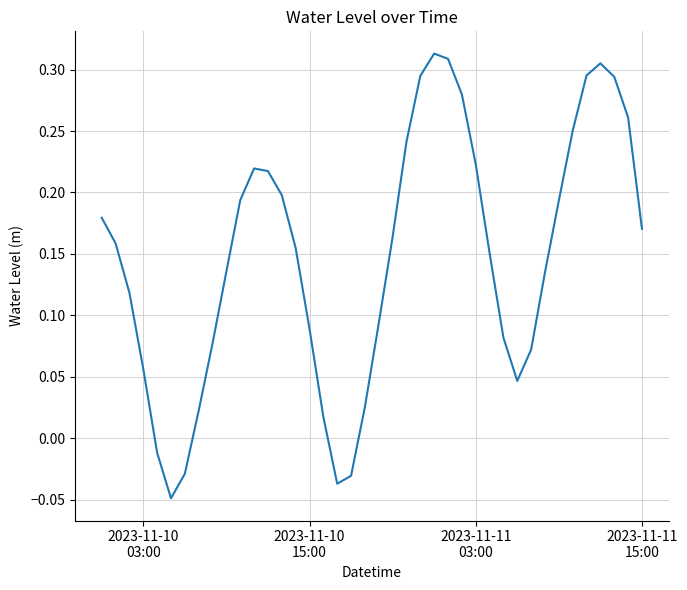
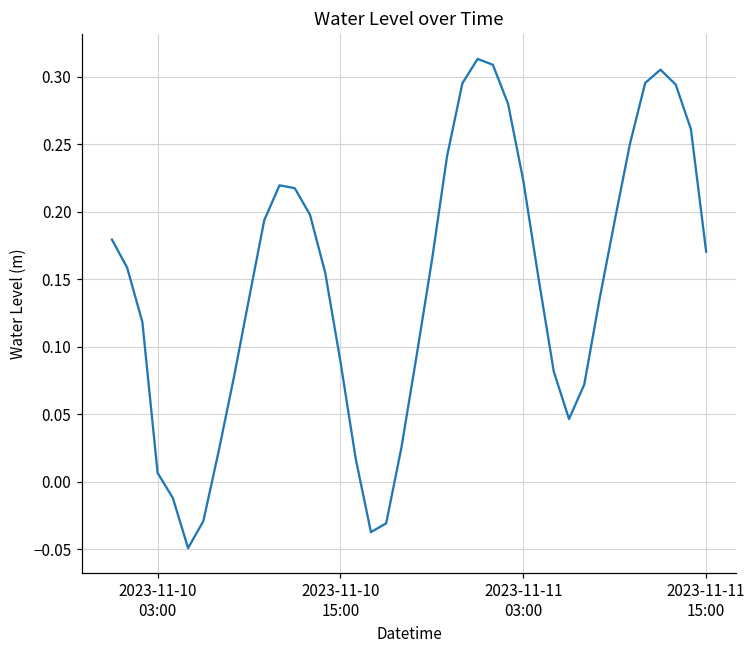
  {
-   "2023-11-10 03:00": 0.056,
+   "2023-11-10 03:00": 0.007,
    "2023-11-10 15:00": 0.089,
    "2023-11-11 03:00": 0.223,
    "2023-11-11 15:00": 0.170
  }
